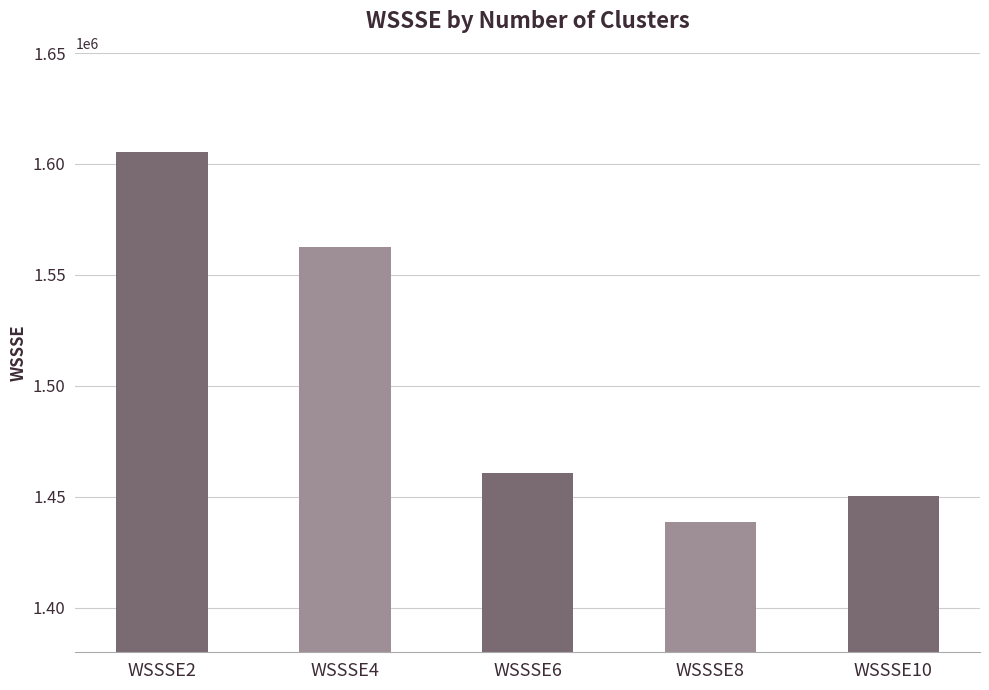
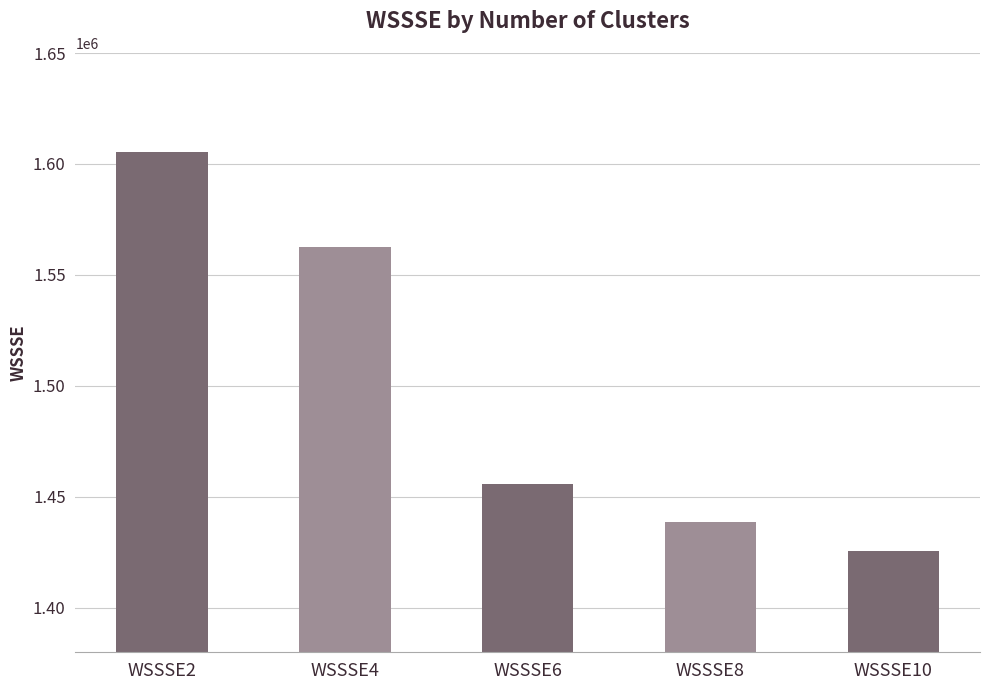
  {
    "WSSSE2": 1605000,
    "WSSSE4": 1562000,
-   "WSSSE6": 1461000,
+   "WSSSE6": 1456000,
    "WSSSE8": 1439000,
-   "WSSSE10": 1450000
+   "WSSSE10": 1426000
  }
